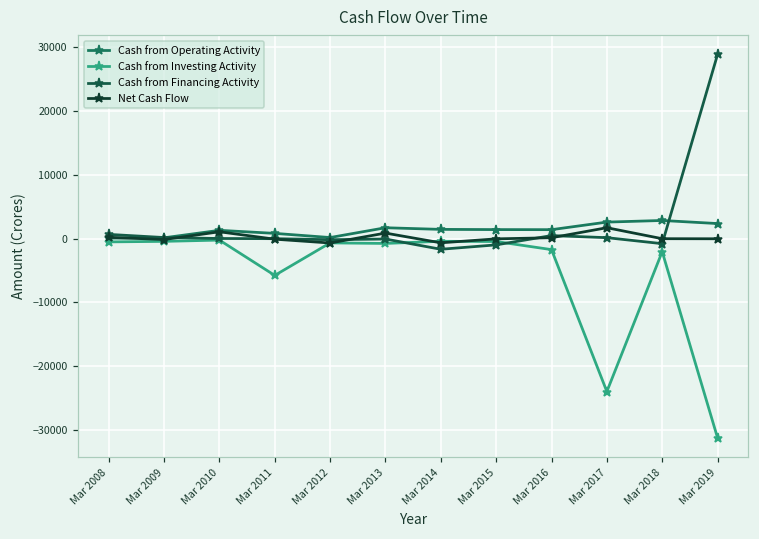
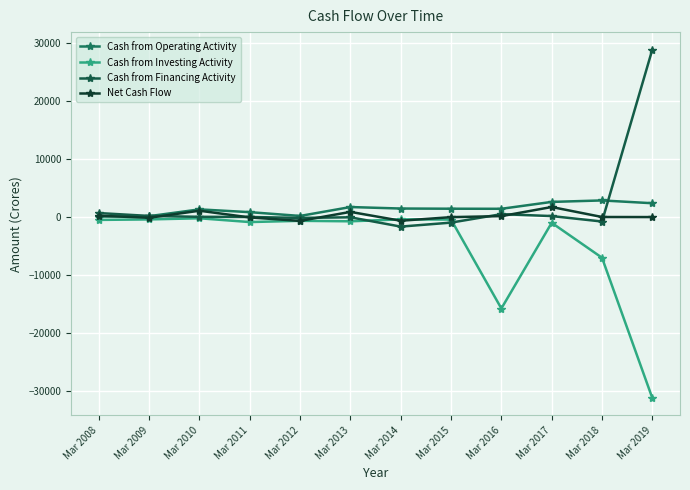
  {
    "Cash from Investing Activity": {
      "Mar 2008": -1000,
-     "Mar 2011": -6000,
+     "Mar 2011": -1000,
      "Mar 2013": -1000,
-     "Mar 2016": -2000,
-     "Mar 2017": -24000,
-     "Mar 2018": -2000,
+     "Mar 2016": -16000,
+     "Mar 2017": -1000,
+     "Mar 2018": -7000,
      "Mar 2019": -31000
    }
  }
